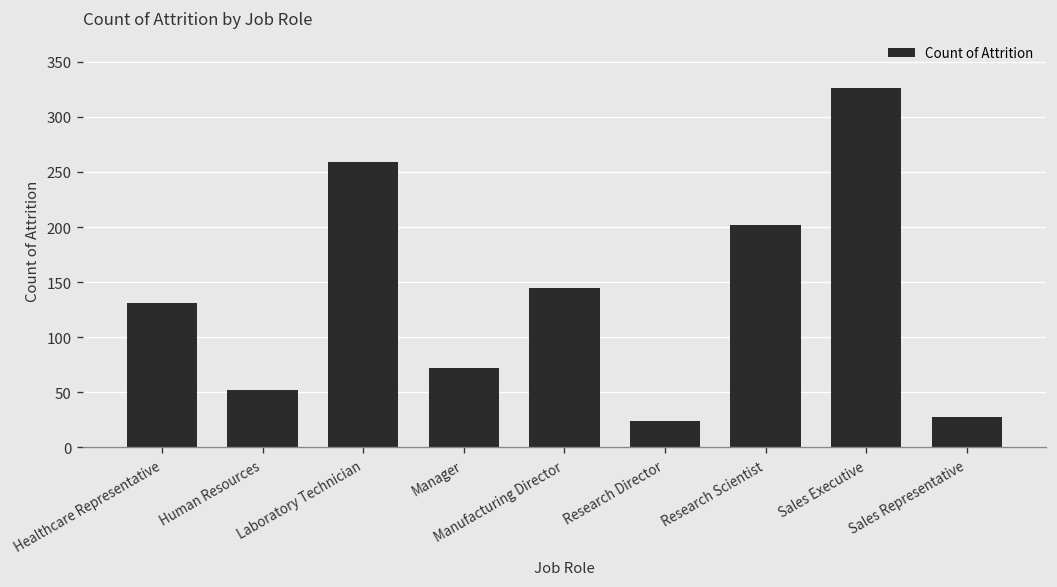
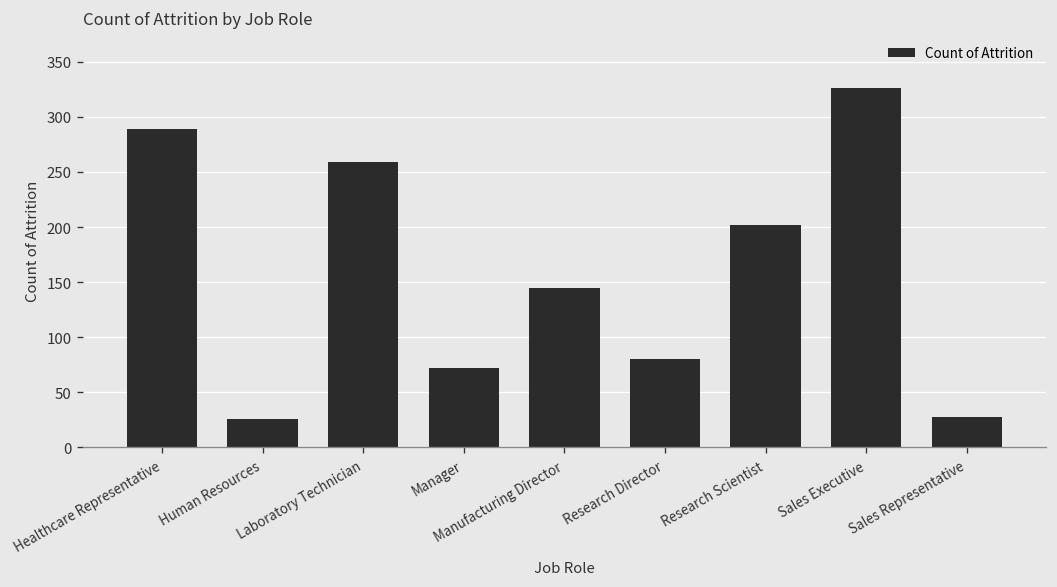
  {
-   "Healthcare Representative": 130,
-   "Human Resources": 50,
+   "Healthcare Representative": 290,
+   "Human Resources": 30,
    "Laboratory Technician": 260,
    "Manager": 70,
    "Manufacturing Director": 150,
-   "Research Director": 20,
+   "Research Director": 80,
    "Research Scientist": 200,
    "Sales Executive": 330,
    "Sales Representative": 30
  }
